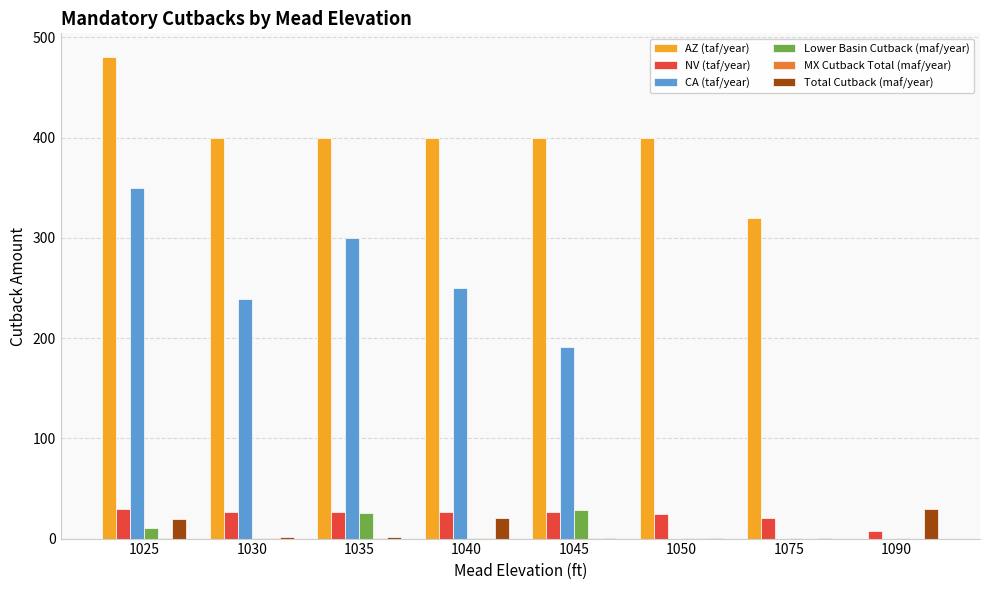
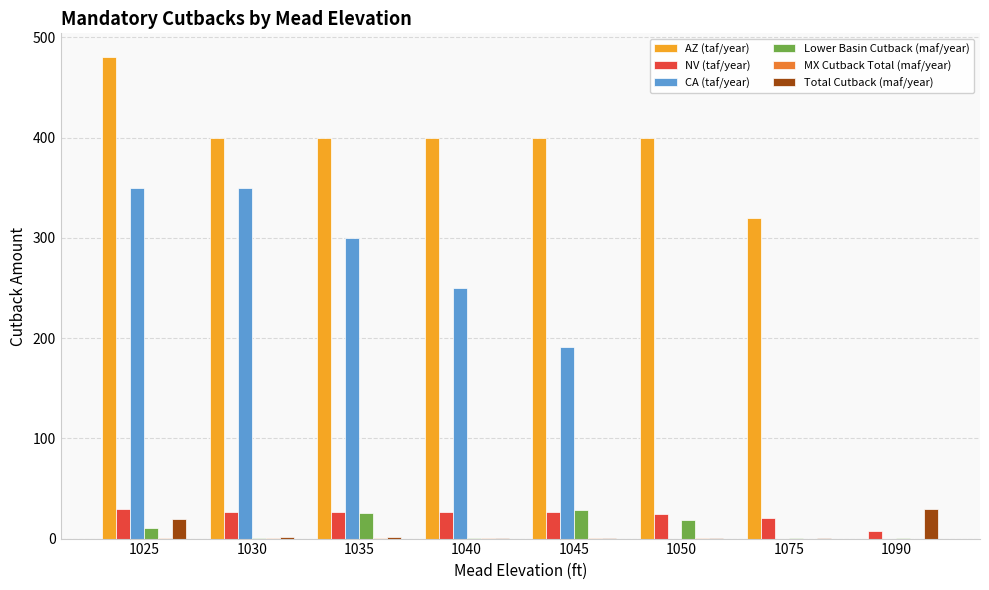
  {
    "CA (taf/year)": {
      "1025": 350,
-     "1030": 239,
+     "1030": 350,
      "1035": 300,
      "1040": 250,
      "1045": 191,
      "1050": 0,
      "1075": 0,
      "1090": 0
    },
    "Lower Basin Cutback (maf/year)": {
      "1025": 11,
      "1035": 26,
      "1045": 28,
-     "1050": 1
+     "1050": 19
    },
    "Total Cutback (maf/year)": {
      "1025": 19,
-     "1040": 21,
+     "1040": 1,
      "1090": 30
    }
  }
